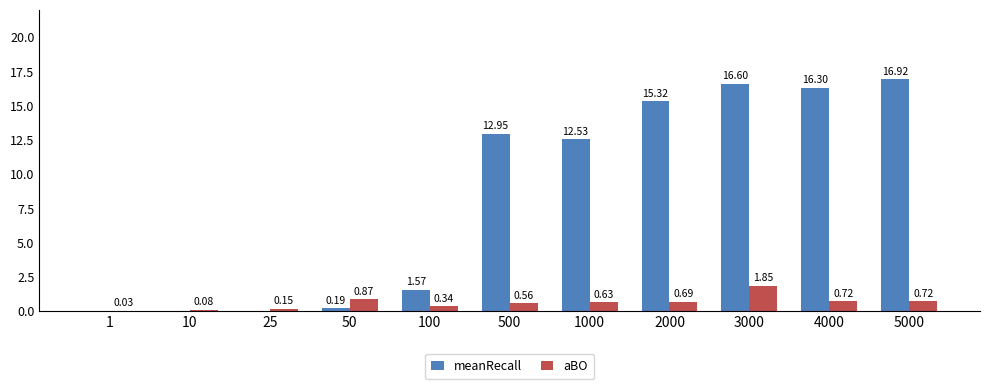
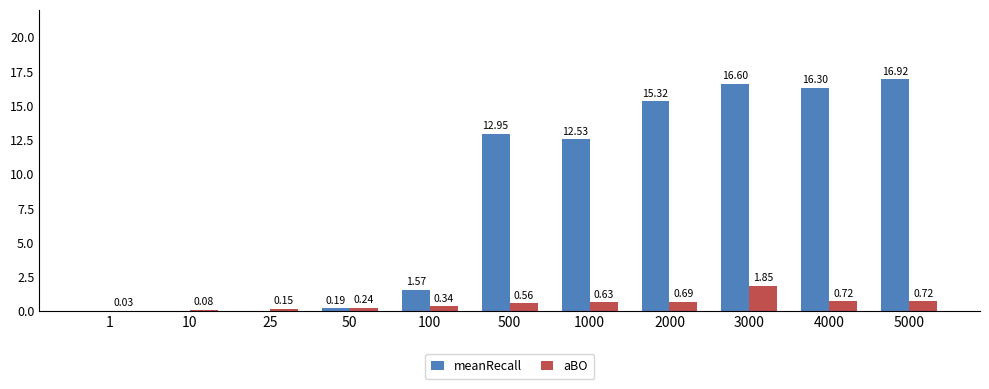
  {
    "meanRecall": {
      "50": 0.19,
      "100": 1.57,
      "500": 12.95,
      "1000": 12.53,
      "2000": 15.32,
      "3000": 16.60,
      "4000": 16.30,
      "5000": 16.92
    },
    "aBO": {
      "1": 0.03,
      "10": 0.08,
      "25": 0.15,
-     "50": 0.87,
+     "50": 0.24,
      "100": 0.34,
      "500": 0.56,
      "1000": 0.63,
      "2000": 0.69,
      "3000": 1.85,
      "4000": 0.72,
      "5000": 0.72
    }
  }
